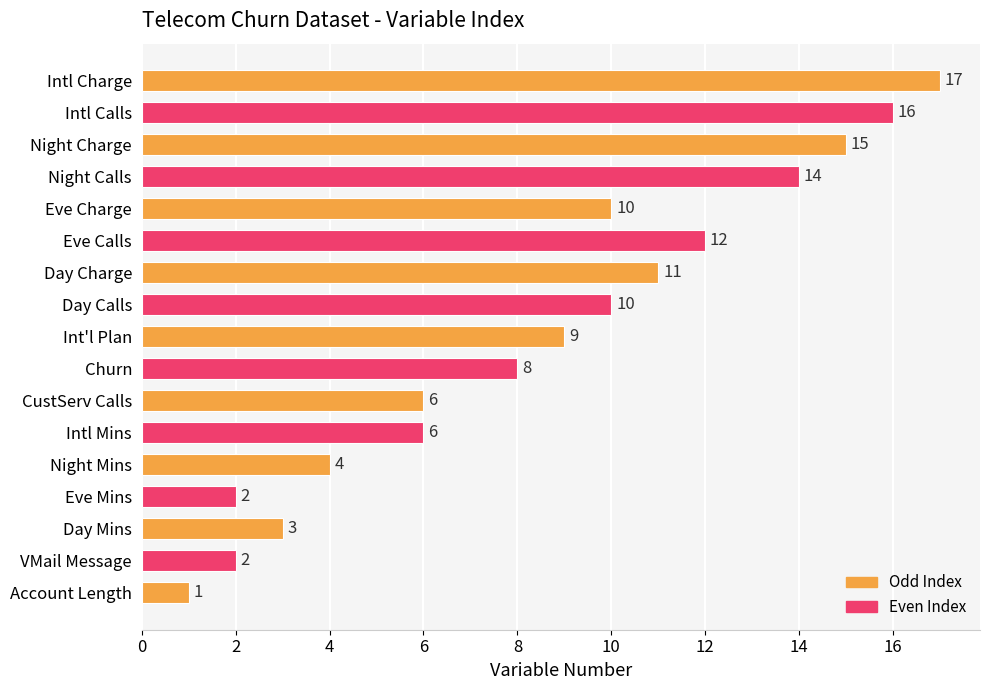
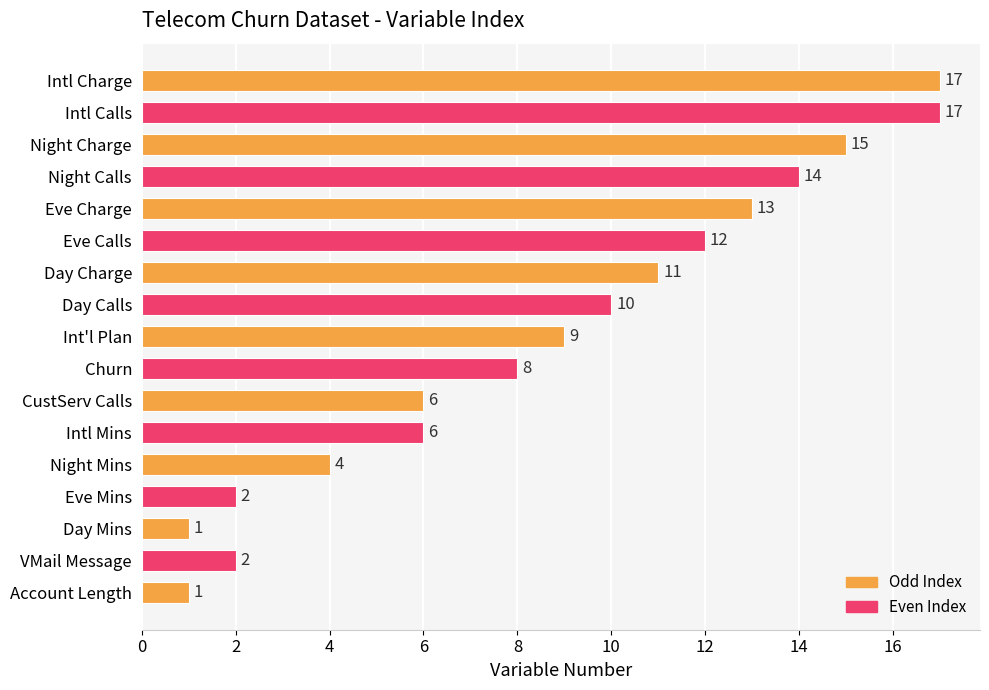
  {
    "Intl Charge": 17,
-   "Intl Calls": 16,
+   "Intl Calls": 17,
    "Night Charge": 15,
    "Night Calls": 14,
-   "Eve Charge": 10,
+   "Eve Charge": 13,
    "Eve Calls": 12,
    "Day Charge": 11,
    "Day Calls": 10,
    "Int'l Plan": 9,
    "Churn": 8,
    "CustServ Calls": 6,
    "Intl Mins": 6,
    "Night Mins": 4,
    "Eve Mins": 2,
-   "Day Mins": 3,
+   "Day Mins": 1,
    "VMail Message": 2,
    "Account Length": 1
  }
